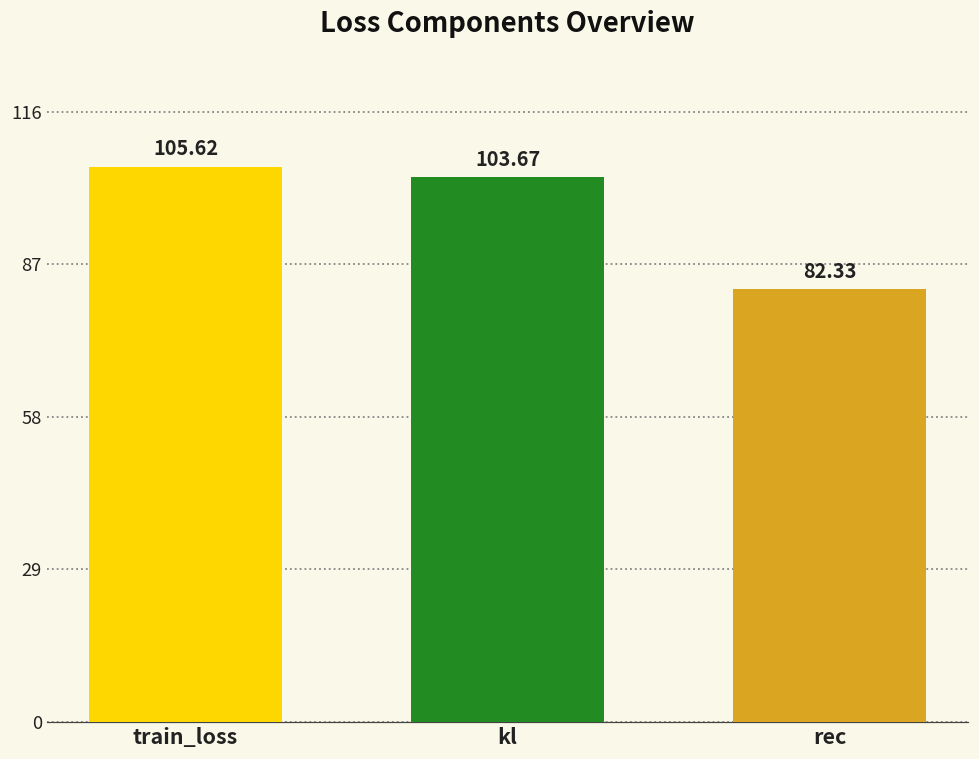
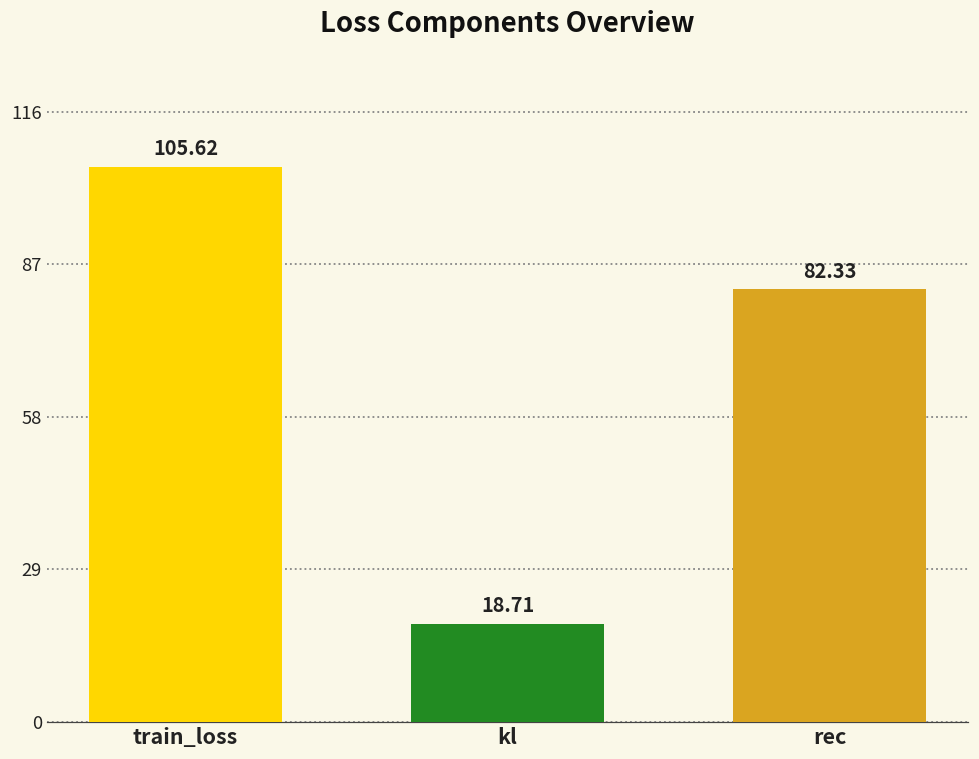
  {
    "train_loss": 105.62,
-   "kl": 103.67,
+   "kl": 18.71,
    "rec": 82.33
  }
